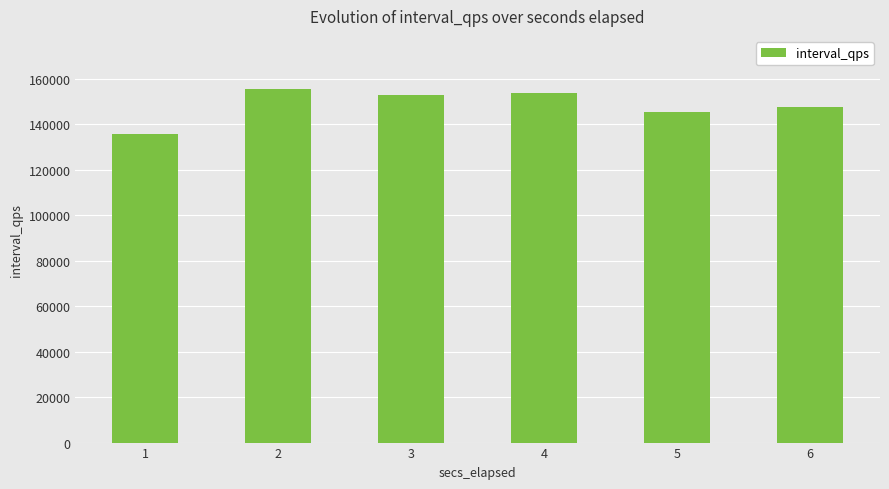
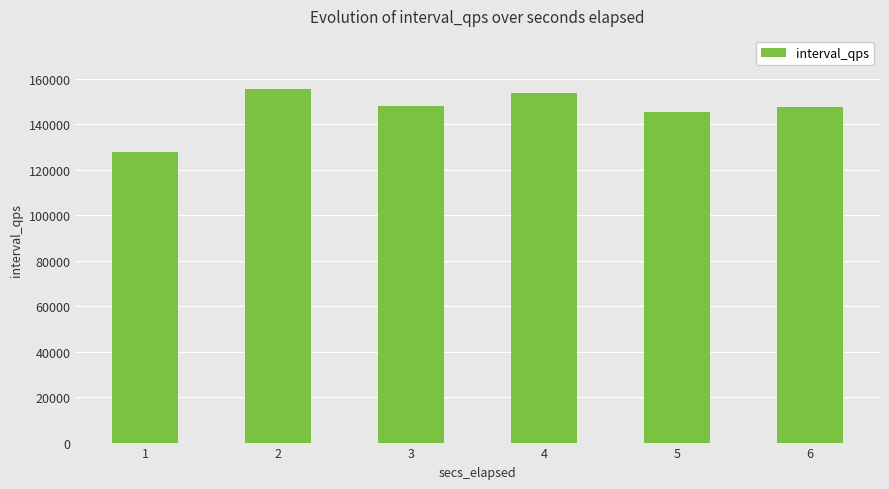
  {
-   "1": 136000,
+   "1": 128000,
    "2": 156000,
-   "3": 153000,
+   "3": 148000,
    "4": 154000,
    "5": 145000,
    "6": 147000
  }
